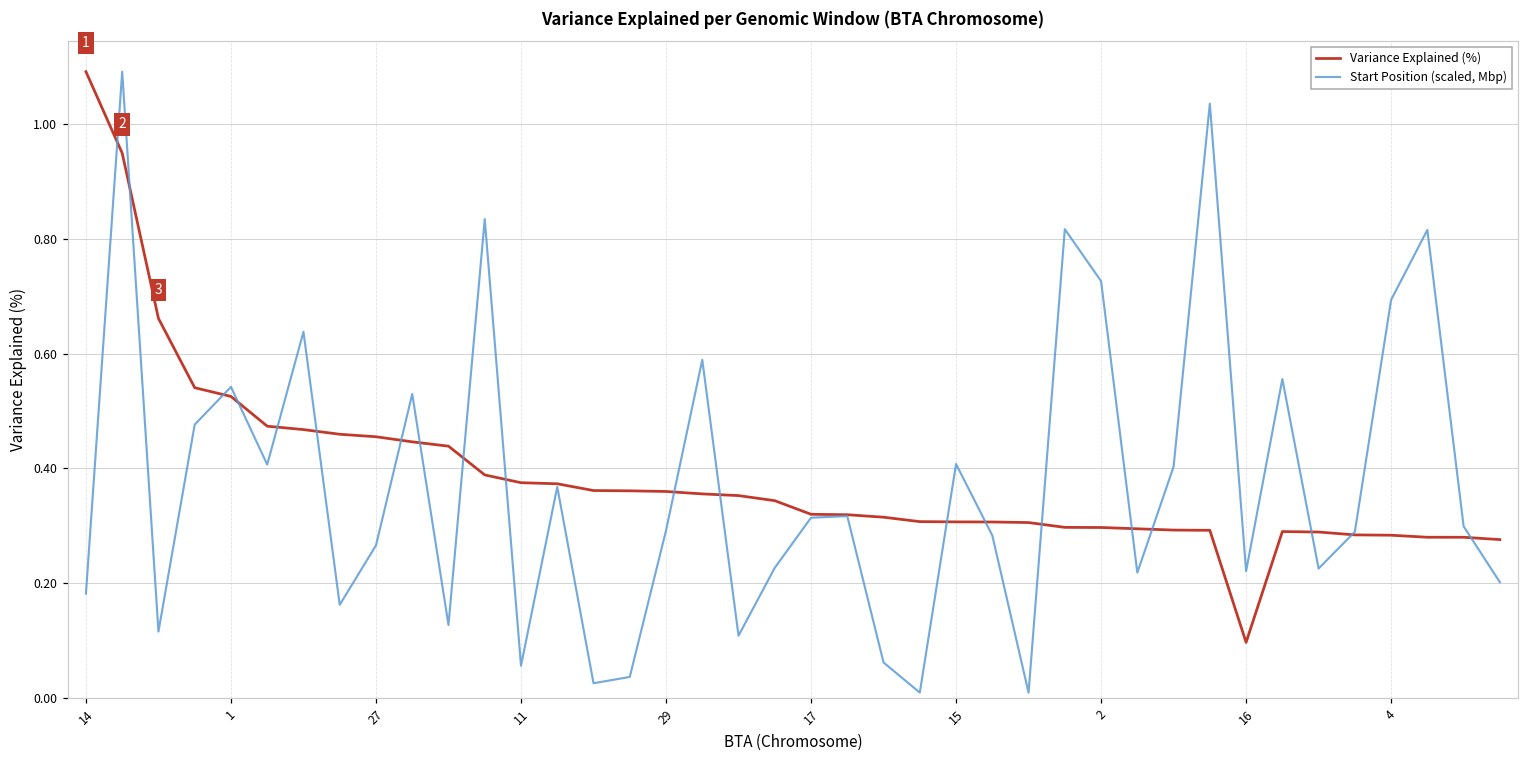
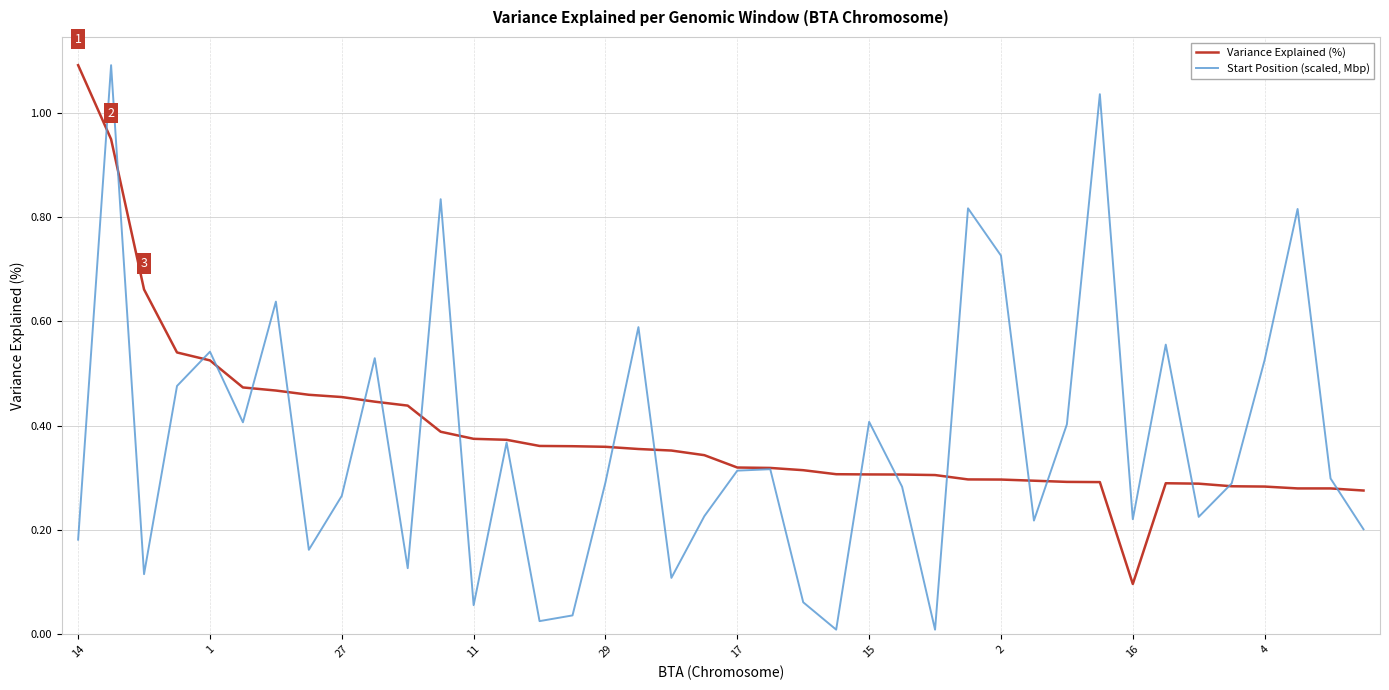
  {
    "Variance Explained (%)": {
      "16": 0.10,
      "4": 0.28
    },
    "Start Position (scaled, Mbp)": {
      "16": 0.22,
-     "4": 0.69
+     "4": 0.53
    }
  }
